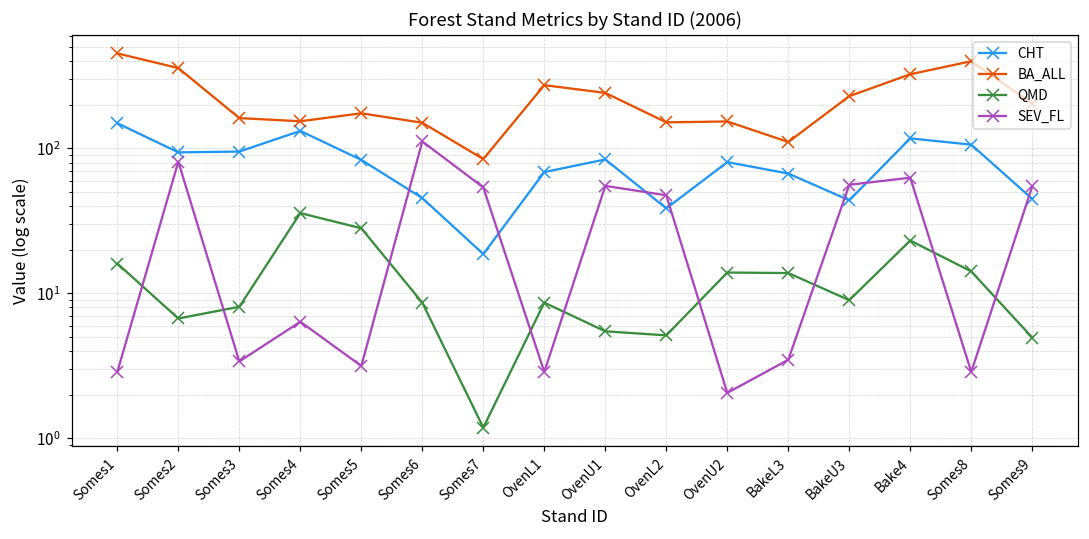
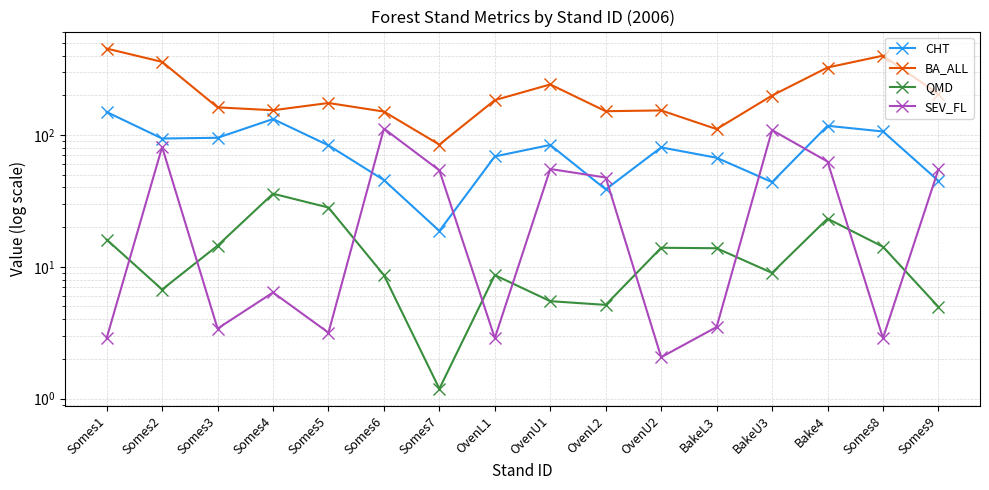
  {
    "CHT": {
      "Somes1": 150,
      "Somes2": 90,
      "Somes3": 100,
      "Somes4": 130,
      "Somes5": 80,
      "Somes6": 45,
      "Somes7": 19,
      "OvenL1": 70,
      "OvenU1": 80,
      "OvenL2": 39,
      "OvenU2": 80,
      "BakeL3": 70,
      "BakeU3": 44,
      "Bake4": 120,
      "Somes8": 110,
      "Somes9": 45
    },
    "BA_ALL": {
      "Somes1": 450,
      "Somes2": 360,
      "Somes3": 160,
      "Somes4": 150,
      "Somes5": 170,
      "Somes6": 150,
      "Somes7": 80,
-     "OvenL1": 270,
+     "OvenL1": 180,
      "OvenU1": 240,
      "OvenL2": 150,
      "OvenU2": 150,
      "BakeL3": 110,
-     "BakeU3": 230,
+     "BakeU3": 200,
      "Bake4": 320,
      "Somes8": 400
    },
    "QMD": {
      "Somes1": 16,
      "Somes2": 7,
-     "Somes3": 8,
+     "Somes3": 14,
      "Somes4": 36,
      "Somes5": 28,
      "Somes6": 9,
      "Somes7": 1.2,
      "OvenL1": 9,
      "OvenU1": 5.5,
      "OvenL2": 5,
      "OvenU2": 14,
      "BakeL3": 14,
      "BakeU3": 9,
      "Bake4": 23,
      "Somes8": 14,
      "Somes9": 5
    },
    "SEV_FL": {
      "Somes1": 3,
      "Somes2": 80,
      "Somes3": 3.4,
      "Somes4": 6,
      "Somes5": 3.2,
      "Somes6": 110,
      "Somes7": 54,
      "OvenL1": 3,
      "OvenU1": 55,
      "OvenL2": 48,
      "OvenU2": 2,
      "BakeL3": 3.5,
-     "BakeU3": 56,
+     "BakeU3": 110,
      "Bake4": 60,
      "Somes8": 3,
      "Somes9": 55
    }
  }
